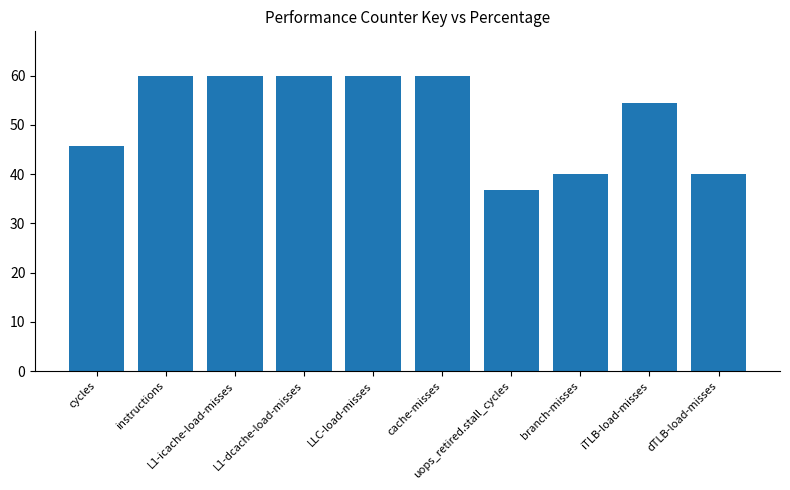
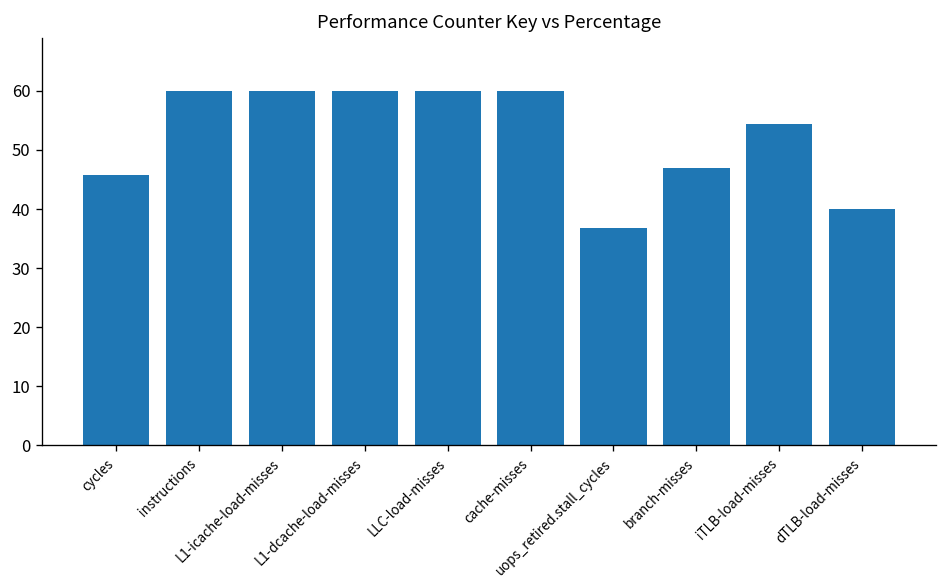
  {
    "cycles": 46,
    "instructions": 60,
    "L1-icache-load-misses": 60,
    "L1-dcache-load-misses": 60,
    "LLC-load-misses": 60,
    "cache-misses": 60,
    "uops_retired.stall_cycles": 37,
-   "branch-misses": 40,
+   "branch-misses": 47,
    "iTLB-load-misses": 54,
    "dTLB-load-misses": 40
  }
